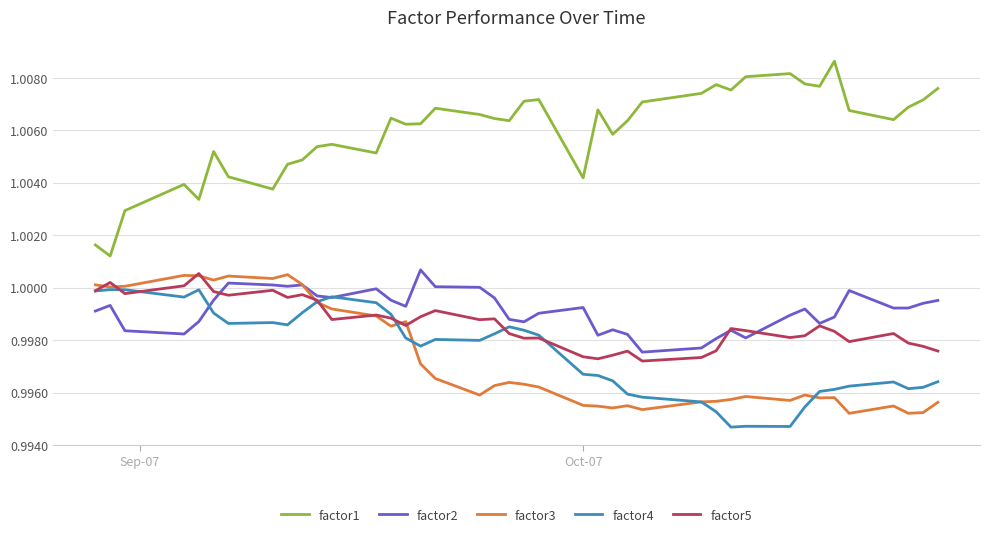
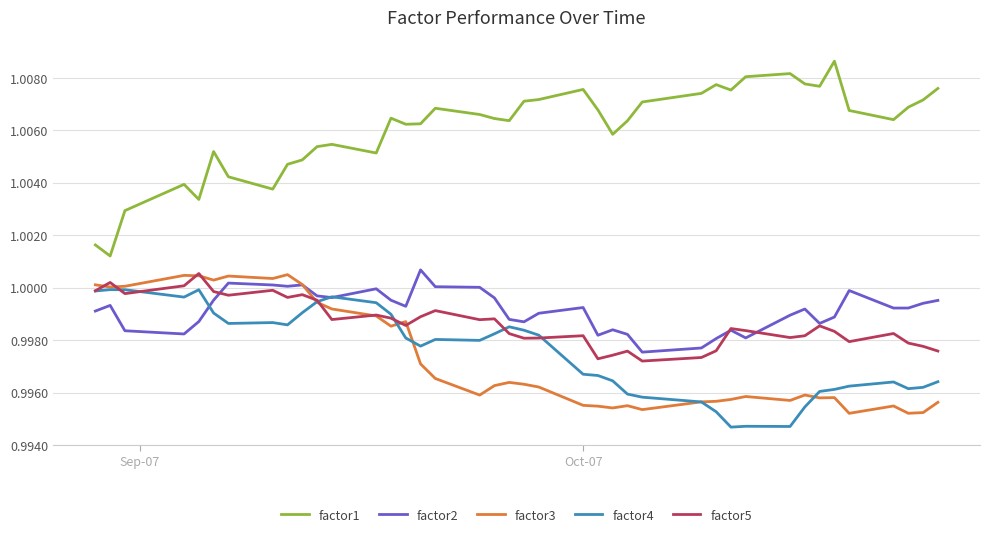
  {
    "factor1": {
-     "Oct-07": 1.0042
+     "Oct-07": 1.0076
    },
    "factor2": {
      "Oct-07": 0.9992
    },
    "factor3": {
      "Oct-07": 0.9955
    },
    "factor4": {
      "Oct-07": 0.9967
    },
    "factor5": {
-     "Oct-07": 0.9974
+     "Oct-07": 0.9982
    }
  }
